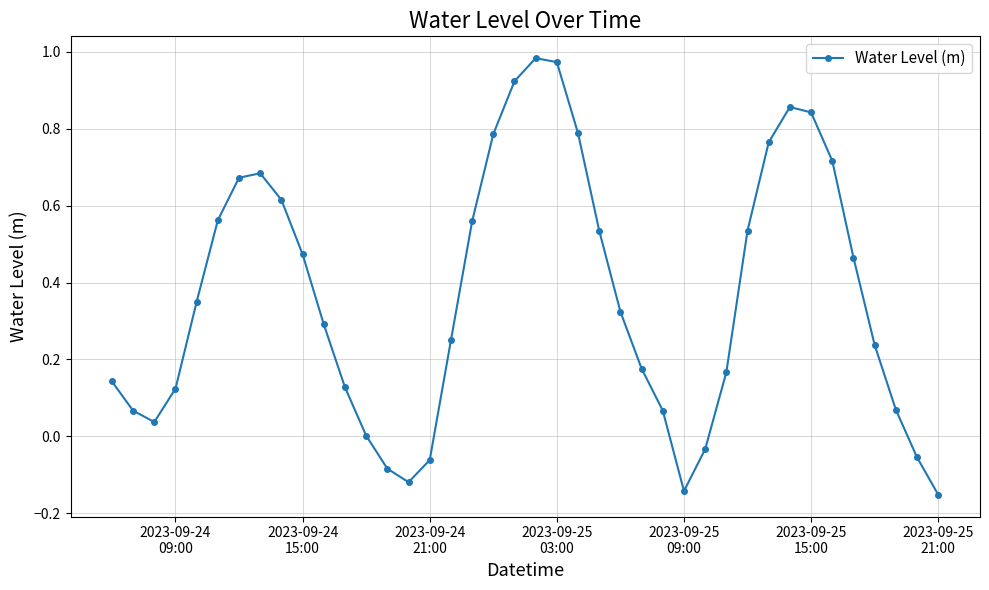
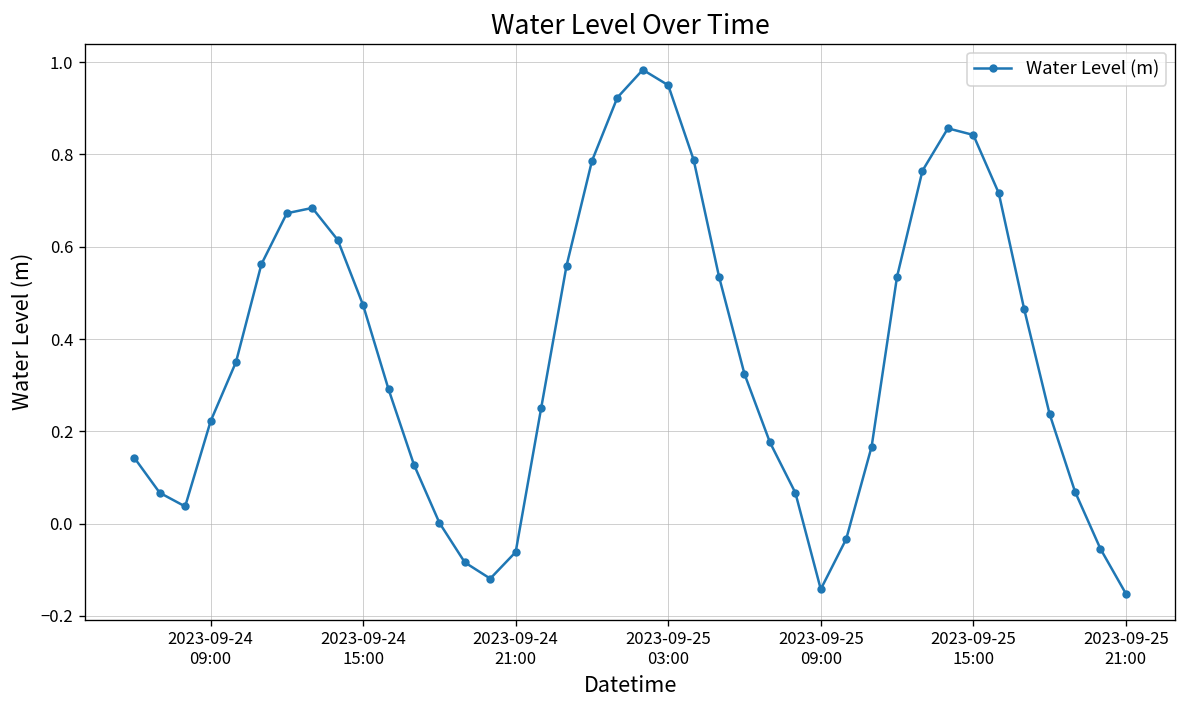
  {
-   "2023-09-24 09:00": 0.12,
+   "2023-09-24 09:00": 0.22,
    "2023-09-24 15:00": 0.47,
    "2023-09-24 21:00": -0.06,
-   "2023-09-25 03:00": 0.97,
+   "2023-09-25 03:00": 0.95,
    "2023-09-25 09:00": -0.14,
    "2023-09-25 15:00": 0.84,
    "2023-09-25 21:00": -0.15
  }
